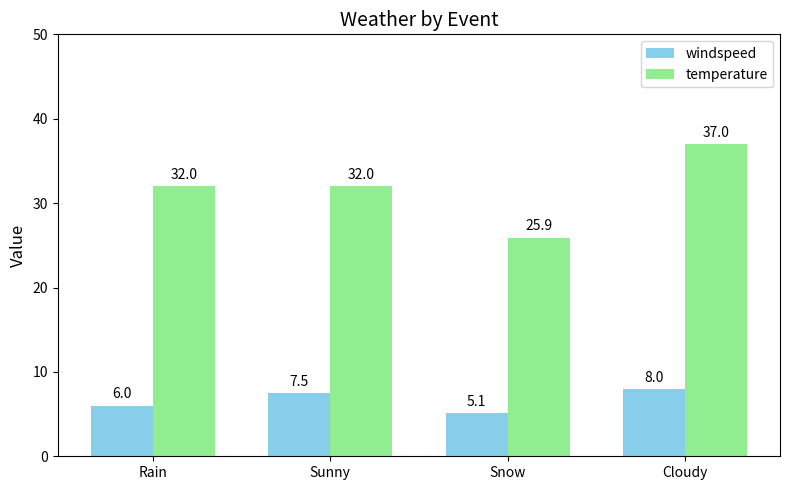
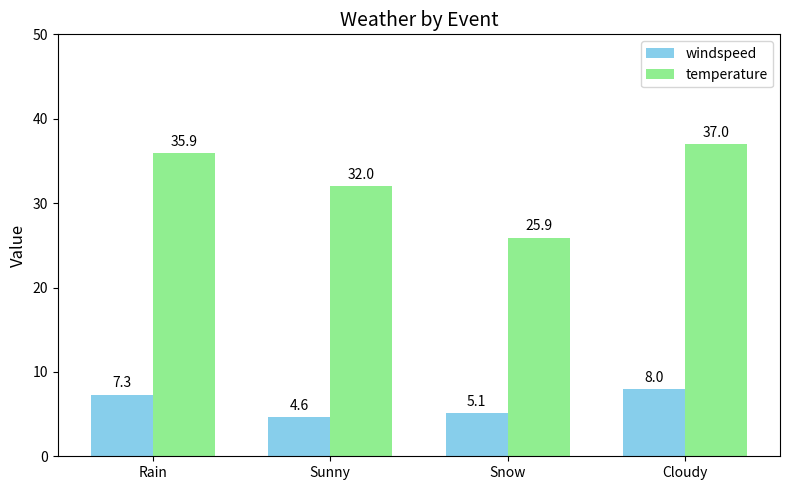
  {
    "windspeed": {
-     "Rain": 6.0,
-     "Sunny": 7.5,
+     "Rain": 7.3,
+     "Sunny": 4.6,
      "Snow": 5.1,
      "Cloudy": 8.0
    },
    "temperature": {
-     "Rain": 32.0,
+     "Rain": 35.9,
      "Sunny": 32.0,
      "Snow": 25.9,
      "Cloudy": 37.0
    }
  }
